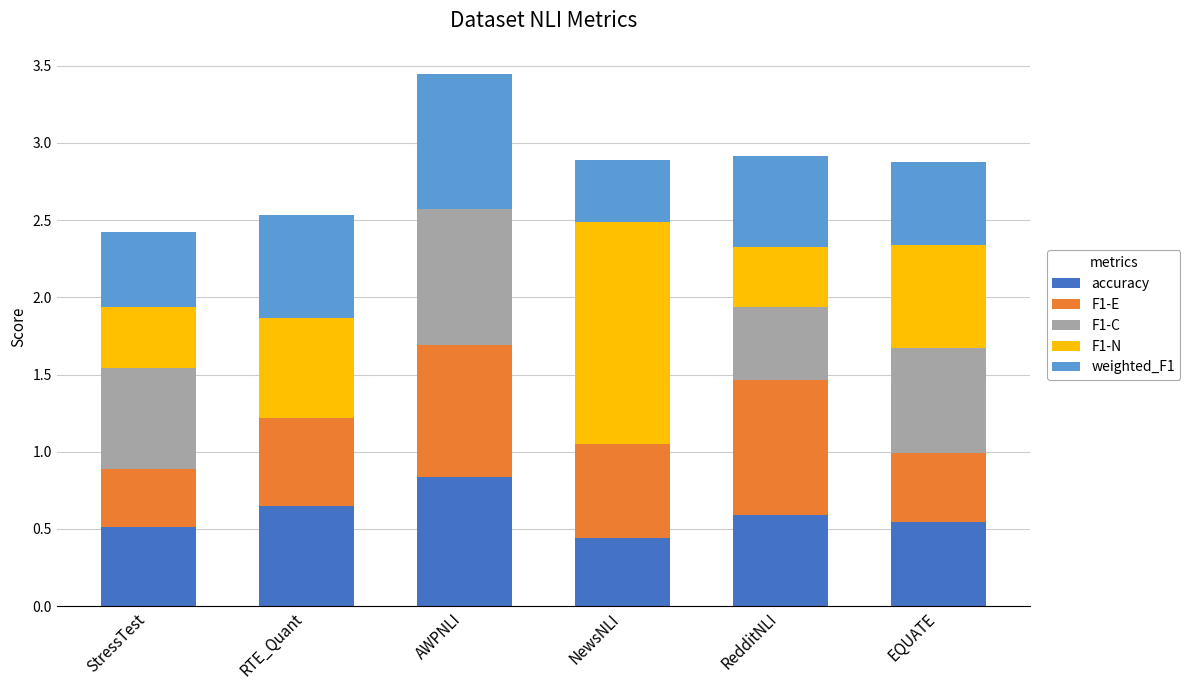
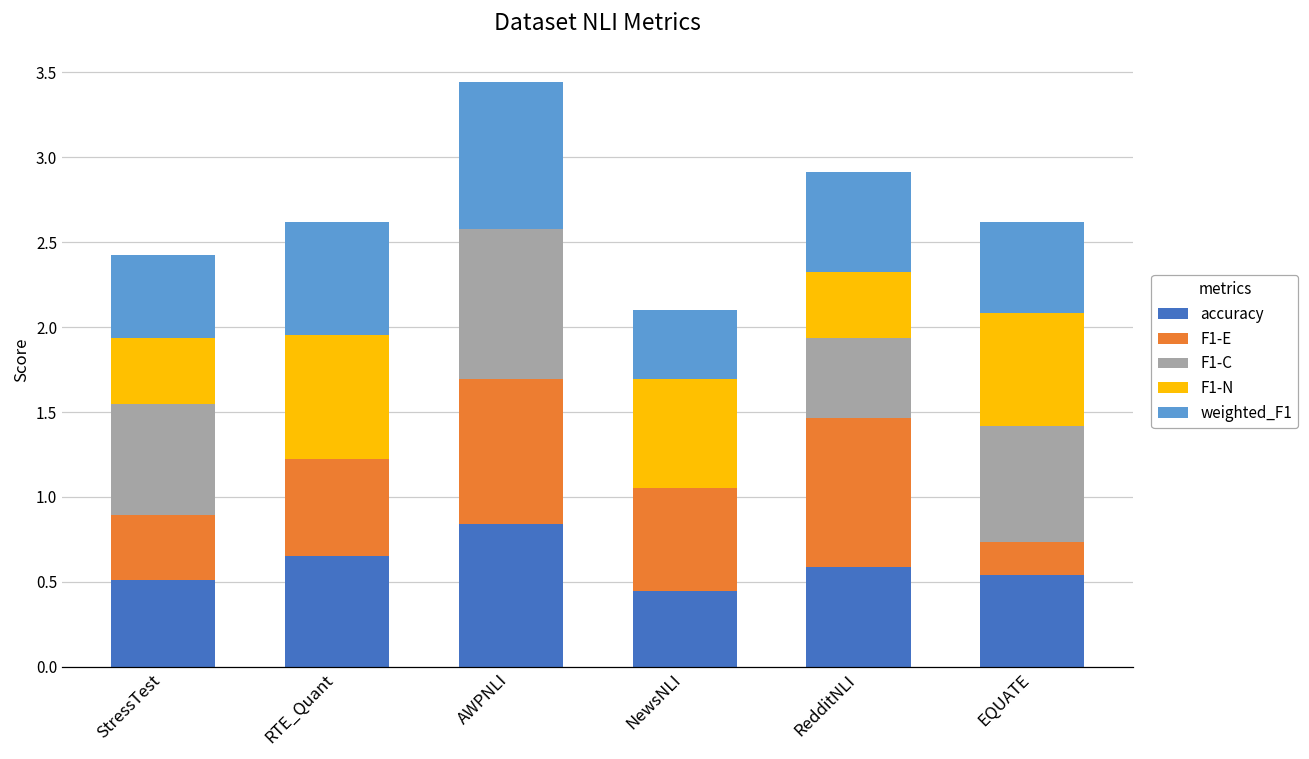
  {
    "F1-E": {
      "StressTest": 0.38,
      "RTE_Quant": 0.57,
      "AWPNLI": 0.86,
      "NewsNLI": 0.61,
      "RedditNLI": 0.87,
-     "EQUATE": 0.45
+     "EQUATE": 0.19
    },
    "F1-C": {
      "StressTest": 0.65,
      "RTE_Quant": 0.00,
      "AWPNLI": 0.88,
      "NewsNLI": 0.00,
      "RedditNLI": 0.47,
      "EQUATE": 0.68
    },
    "F1-N": {
      "StressTest": 0.39,
-     "RTE_Quant": 0.65,
+     "RTE_Quant": 0.73,
      "AWPNLI": 0.00,
-     "NewsNLI": 1.43,
+     "NewsNLI": 0.64,
      "RedditNLI": 0.39,
      "EQUATE": 0.66
    }
  }
